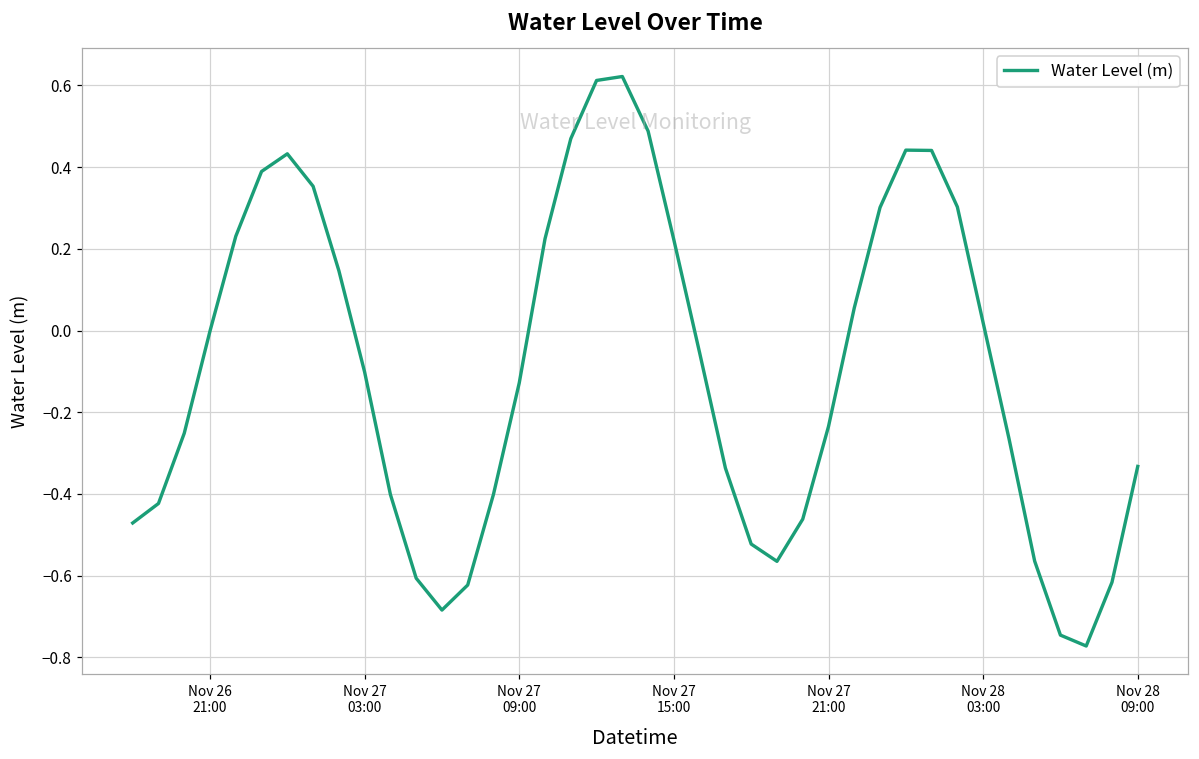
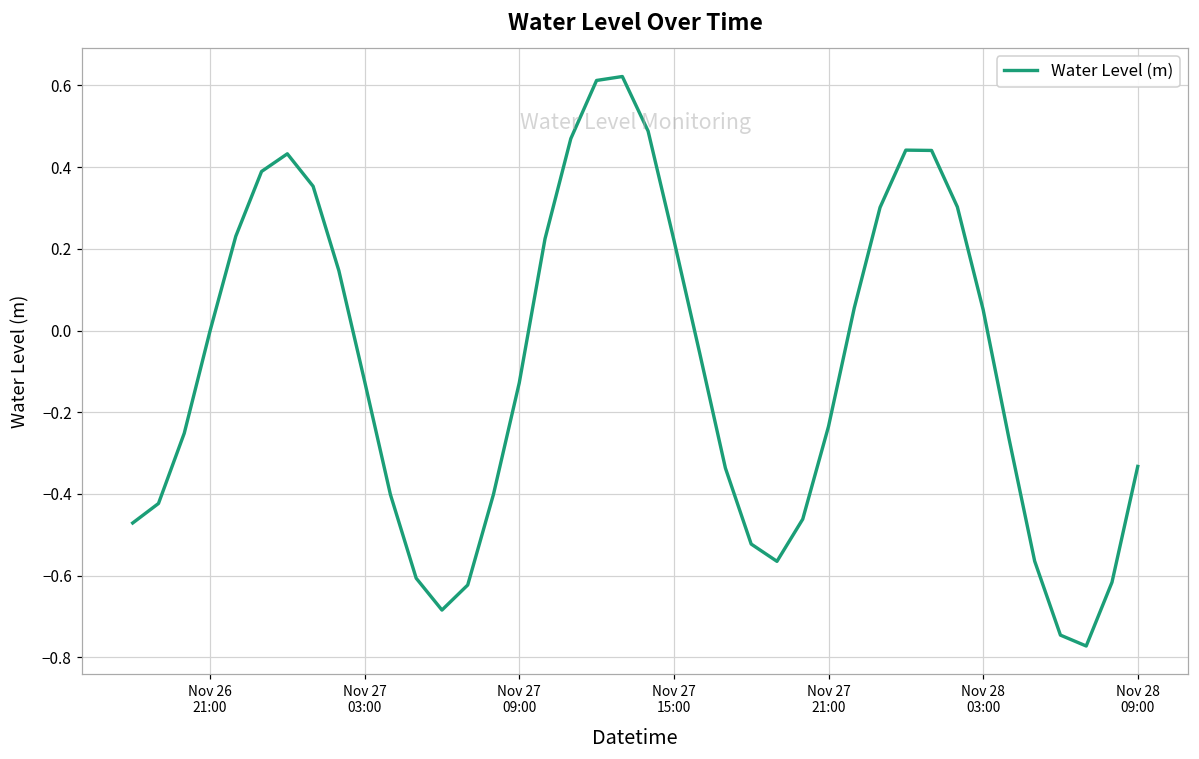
  {
    "Nov 26 21:00": 0.00,
-   "Nov 27 03:00": -0.10,
+   "Nov 27 03:00": -0.12,
    "Nov 27 09:00": -0.13,
    "Nov 27 15:00": 0.22,
    "Nov 27 21:00": -0.23,
-   "Nov 28 03:00": 0.02,
+   "Nov 28 03:00": 0.05,
    "Nov 28 09:00": -0.33
  }
